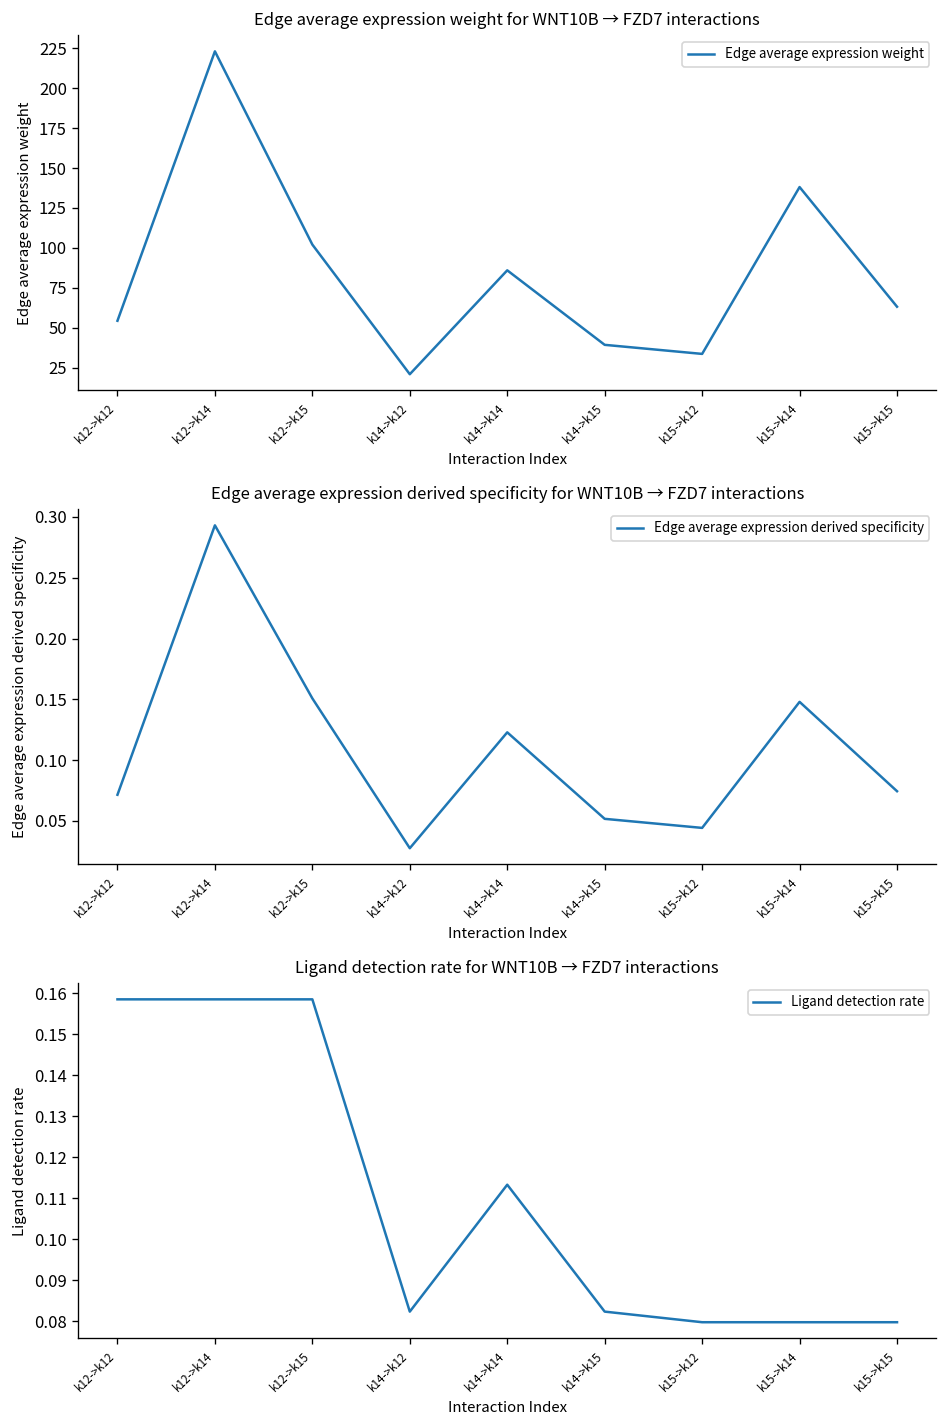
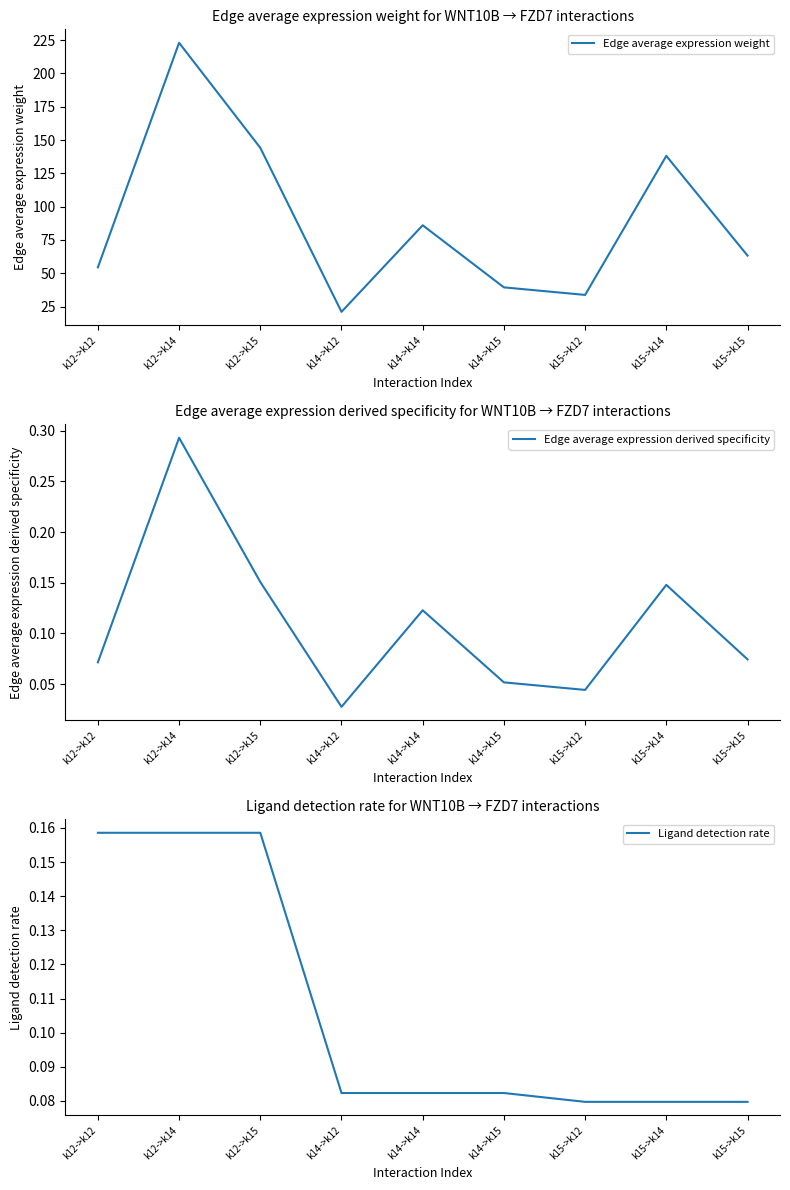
  {
    "Edge average expression weight for WNT10B → FZD7 interactions": {
      "k12->k12": 54,
      "k12->k14": 223,
-     "k12->k15": 102,
+     "k12->k15": 144,
      "k14->k12": 21,
      "k14->k14": 86,
      "k14->k15": 39,
      "k15->k12": 34,
      "k15->k14": 138,
      "k15->k15": 63
    },
    "Edge average expression derived specificity for WNT10B → FZD7 interactions": {
      "k12->k12": 0.072,
      "k12->k14": 0.293,
      "k12->k15": 0.151,
      "k14->k12": 0.028,
      "k14->k14": 0.123,
      "k14->k15": 0.052,
      "k15->k12": 0.044,
      "k15->k14": 0.148,
      "k15->k15": 0.074
    },
    "Ligand detection rate for WNT10B → FZD7 interactions": {
      "k12->k12": 0.159,
      "k12->k14": 0.159,
      "k12->k15": 0.159,
      "k14->k12": 0.082,
-     "k14->k14": 0.113,
+     "k14->k14": 0.082,
      "k14->k15": 0.082,
      "k15->k12": 0.080,
      "k15->k14": 0.080,
      "k15->k15": 0.080
    }
  }
